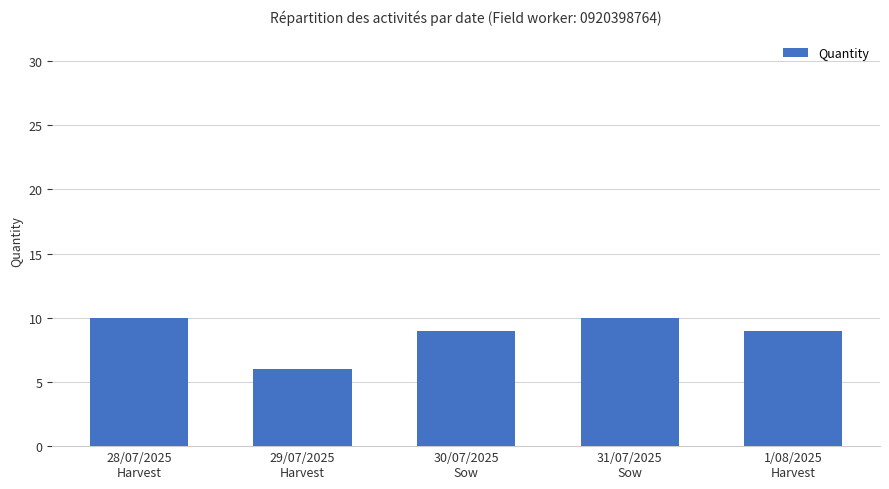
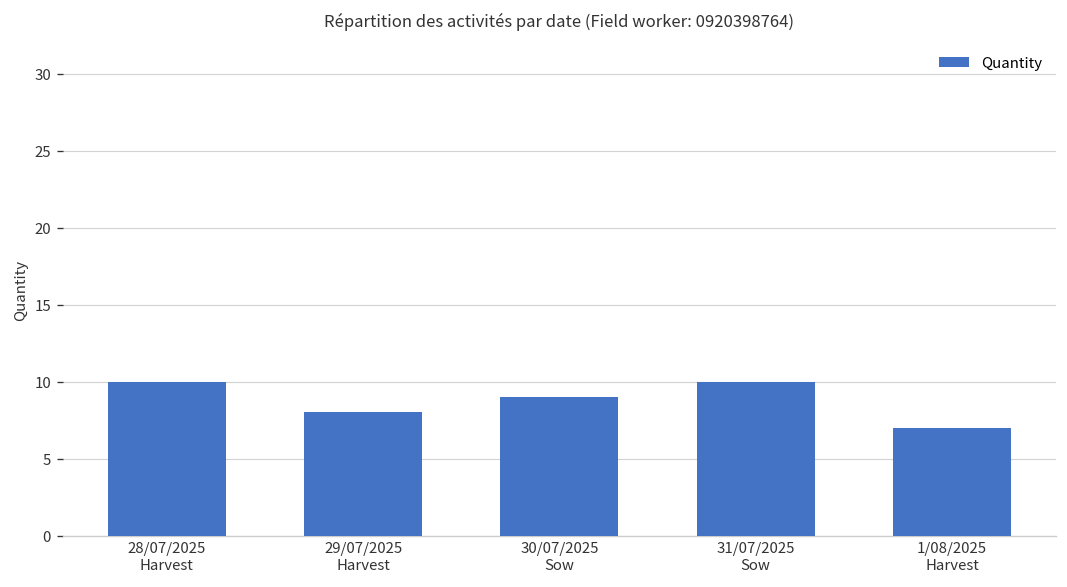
  {
    "28/07/2025 Harvest": 10,
-   "29/07/2025 Harvest": 6,
+   "29/07/2025 Harvest": 8,
    "30/07/2025 Sow": 9,
    "31/07/2025 Sow": 10,
-   "1/08/2025 Harvest": 9
+   "1/08/2025 Harvest": 7
  }
